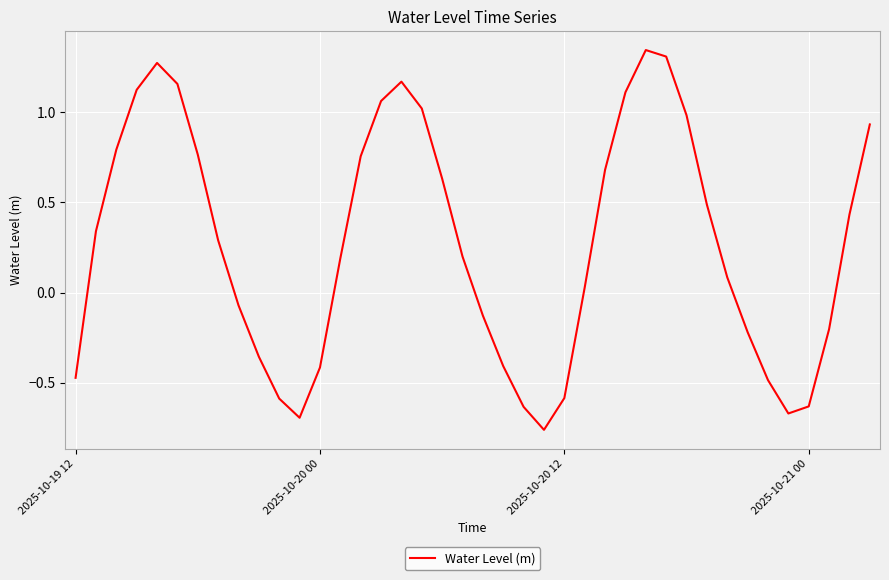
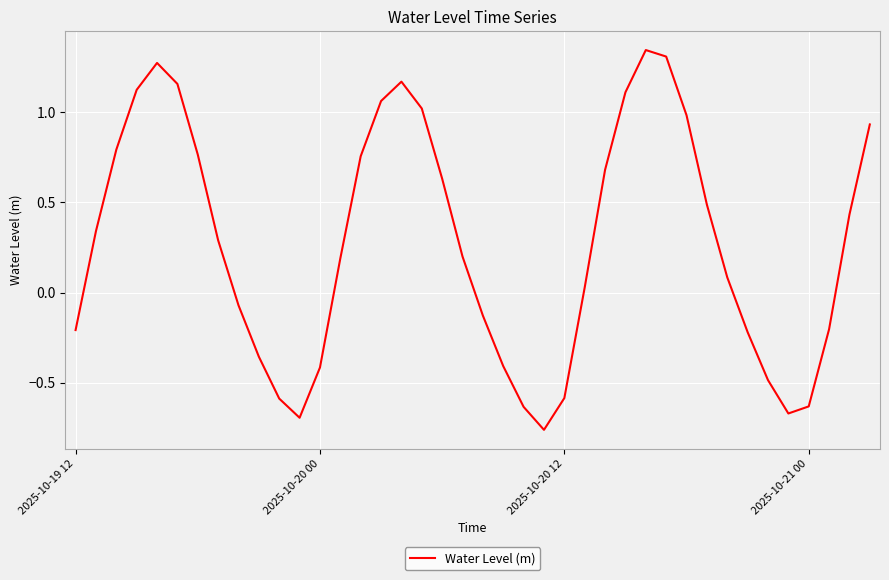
  {
-   "2025-10-19 12": -0.47,
+   "2025-10-19 12": -0.21,
    "2025-10-20 00": -0.42,
    "2025-10-20 12": -0.59,
    "2025-10-21 00": -0.63
  }
